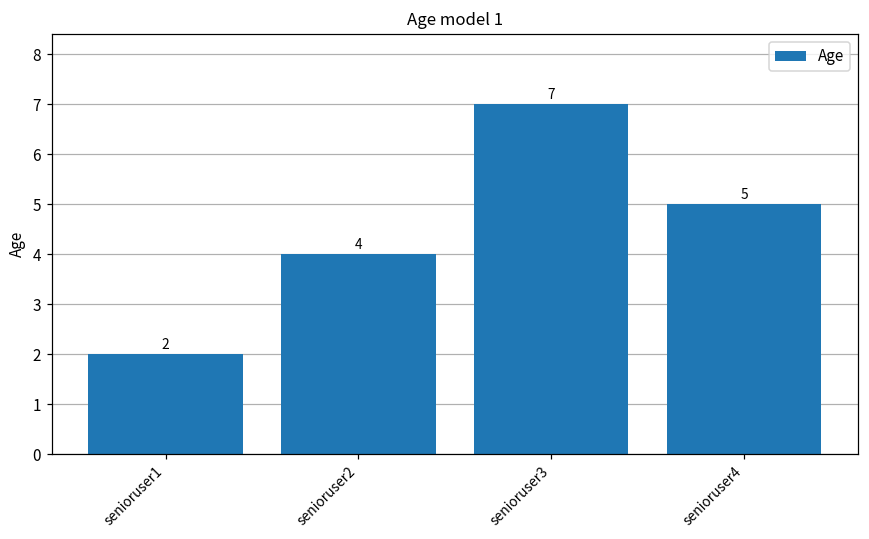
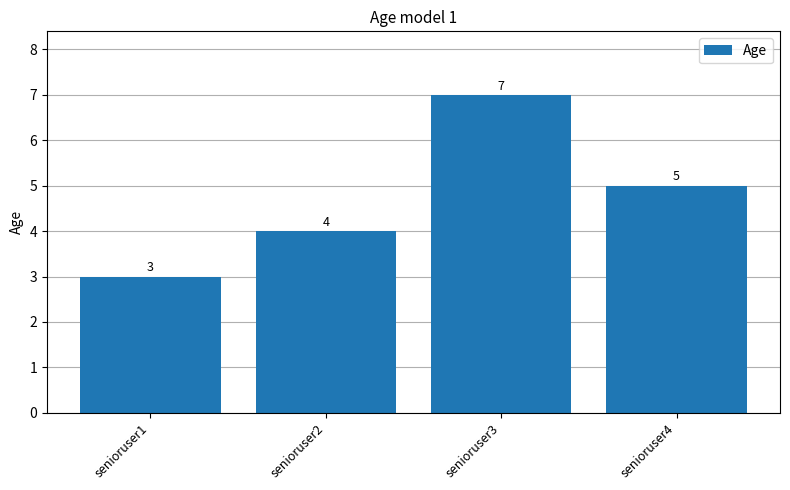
  {
-   "senioruser1": 2,
+   "senioruser1": 3,
    "senioruser2": 4,
    "senioruser3": 7,
    "senioruser4": 5
  }
